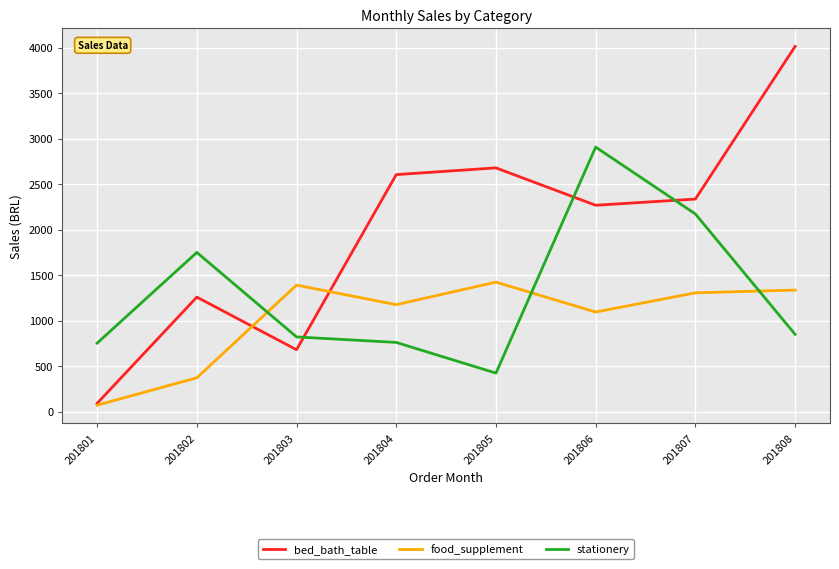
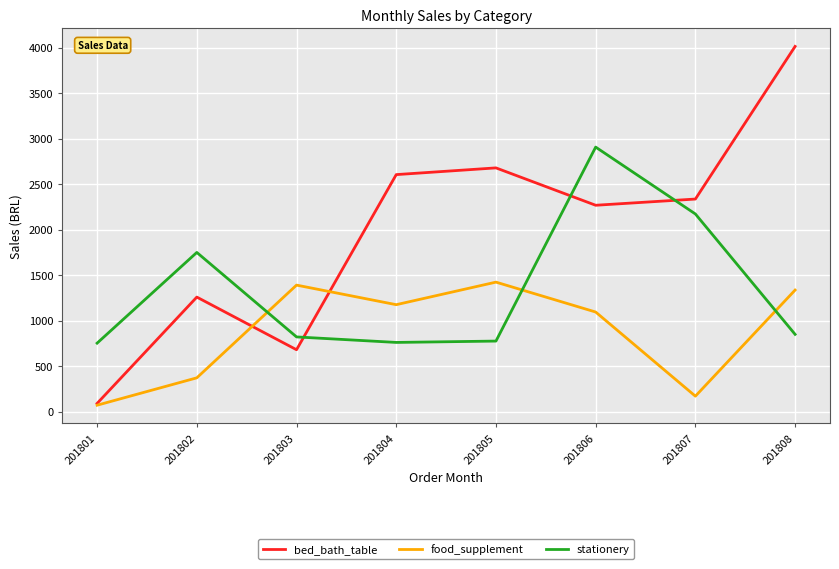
  {
    "bed_bath_table": {
      "201802": 1300,
      "201803": 700,
      "201804": 2600,
      "201805": 2700,
      "201806": 2300,
      "201807": 2300,
      "201808": 4000
    },
    "food_supplement": {
      "201802": 400,
      "201803": 1400,
      "201804": 1200,
      "201805": 1400,
      "201806": 1100,
-     "201807": 1300,
+     "201807": 200,
      "201808": 1300
    },
    "stationery": {
      "201801": 800,
      "201802": 1700,
      "201803": 800,
      "201804": 800,
-     "201805": 400,
+     "201805": 800,
      "201806": 2900,
      "201807": 2200,
      "201808": 800
    }
  }
